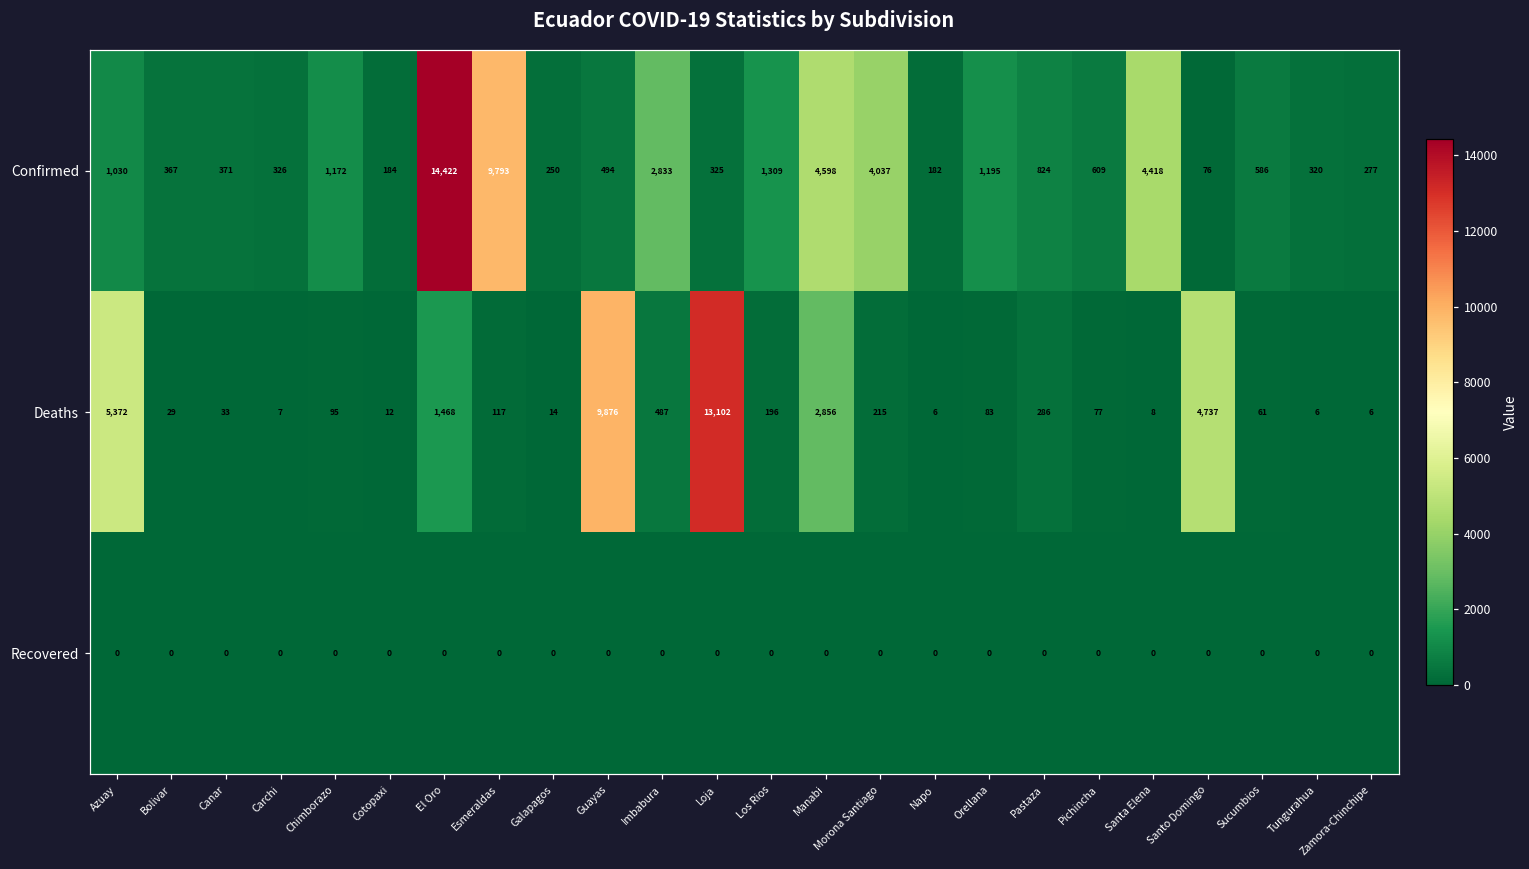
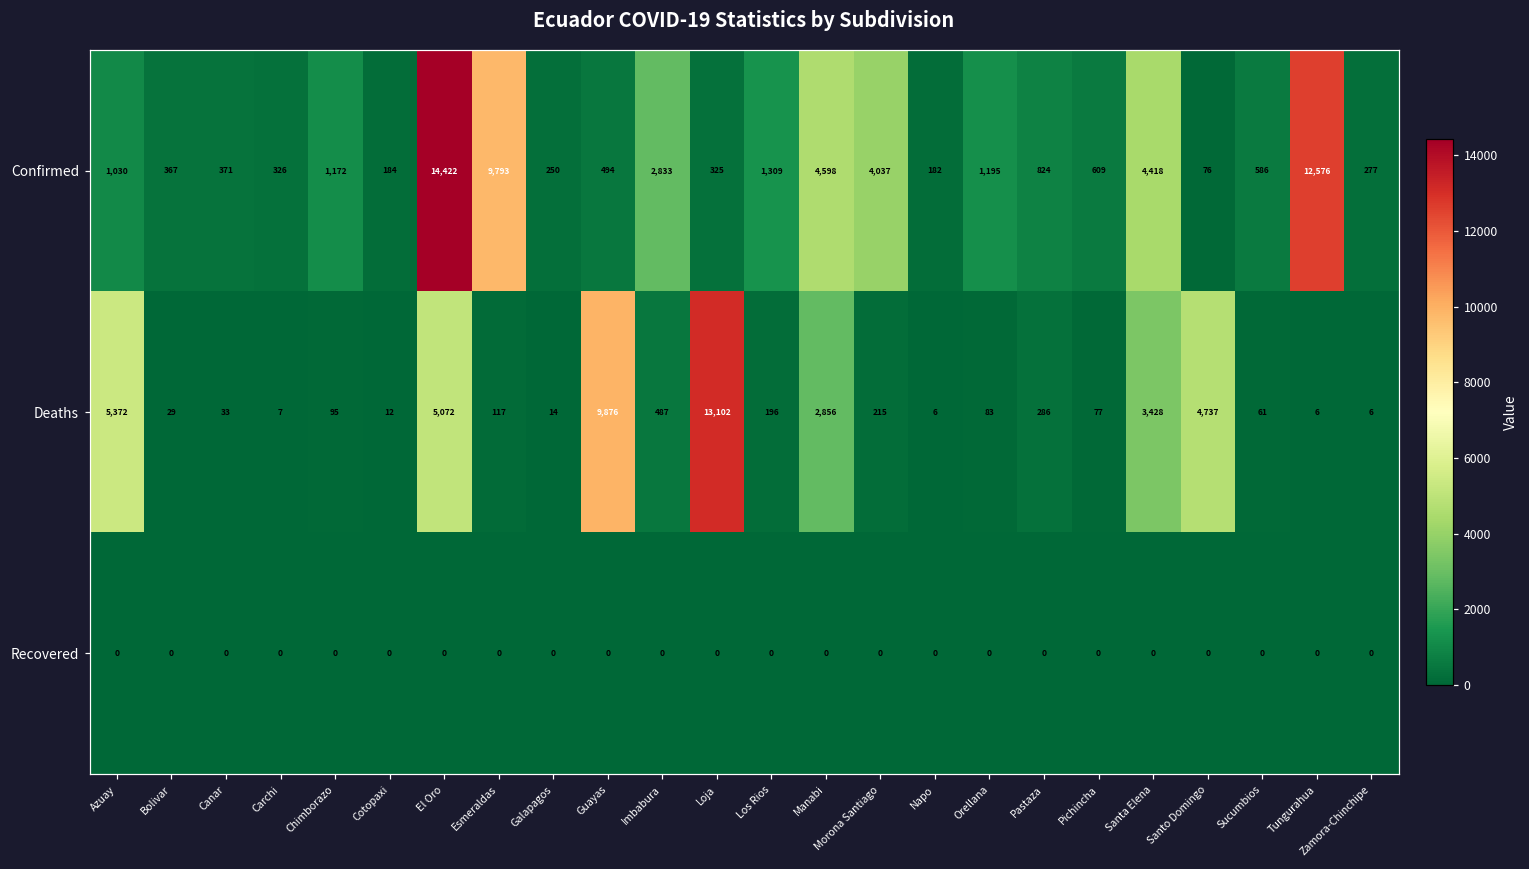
  {
    "Confirmed": {
      "Azuay": "1,030",
      "Bolivar": "367",
      "Canar": "371",
      "Carchi": "326",
      "Chimborazo": "1,172",
      "Cotopaxi": "184",
      "El Oro": "14,422",
      "Esmeraldas": "9,793",
      "Galapagos": "250",
      "Guayas": "494",
      "Imbabura": "2,833",
      "Loja": "325",
      "Los Rios": "1,309",
      "Manabi": "4,598",
      "Morona Santiago": "4,037",
      "Napo": "182",
      "Orellana": "1,195",
      "Pastaza": "824",
      "Pichincha": "609",
      "Santa Elena": "4,418",
      "Santo Domingo": "76",
      "Sucumbios": "586",
-     "Tungurahua": "320",
+     "Tungurahua": "12,576",
      "Zamora-Chinchipe": "277"
    },
    "Deaths": {
      "Azuay": "5,372",
      "Bolivar": "29",
      "Canar": "33",
      "Carchi": "7",
      "Chimborazo": "95",
      "Cotopaxi": "12",
-     "El Oro": "1,468",
+     "El Oro": "5,072",
      "Esmeraldas": "117",
      "Galapagos": "14",
      "Guayas": "9,876",
      "Imbabura": "487",
      "Loja": "13,102",
      "Los Rios": "196",
      "Manabi": "2,856",
      "Morona Santiago": "215",
      "Napo": "6",
      "Orellana": "83",
      "Pastaza": "286",
      "Pichincha": "77",
-     "Santa Elena": "8",
+     "Santa Elena": "3,428",
      "Santo Domingo": "4,737",
      "Sucumbios": "61",
      "Tungurahua": "6",
      "Zamora-Chinchipe": "6"
    },
    "Recovered": {
      "Azuay": "0",
      "Bolivar": "0",
      "Canar": "0",
      "Carchi": "0",
      "Chimborazo": "0",
      "Cotopaxi": "0",
      "El Oro": "0",
      "Esmeraldas": "0",
      "Galapagos": "0",
      "Guayas": "0",
      "Imbabura": "0",
      "Loja": "0",
      "Los Rios": "0",
      "Manabi": "0",
      "Morona Santiago": "0",
      "Napo": "0",
      "Orellana": "0",
      "Pastaza": "0",
      "Pichincha": "0",
      "Santa Elena": "0",
      "Santo Domingo": "0",
      "Sucumbios": "0",
      "Tungurahua": "0",
      "Zamora-Chinchipe": "0"
    }
  }
